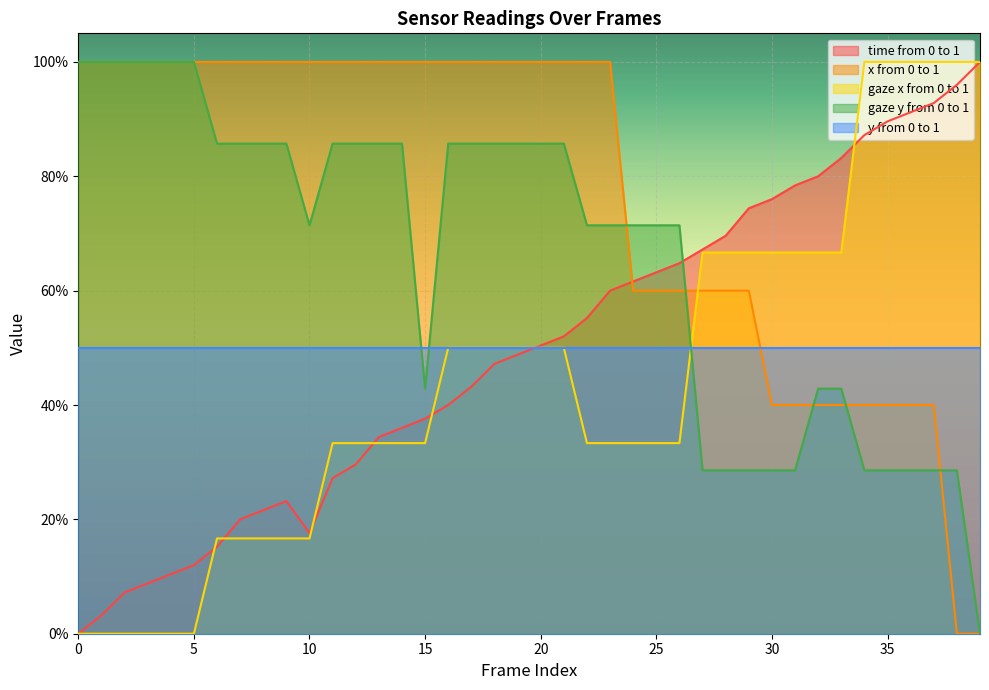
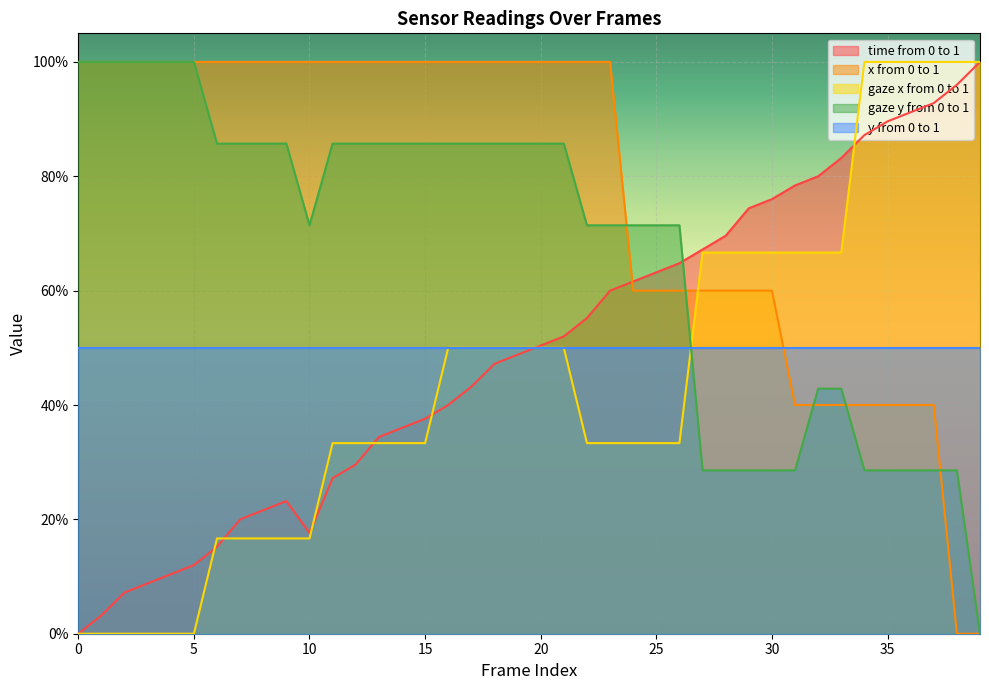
  {
    "time from 0 to 1": {
      "5": "12%",
      "10": "18%",
      "15": "38%",
      "25": "63%",
      "30": "76%"
    },
    "x from 0 to 1": {
      "10": "100%",
      "15": "100%",
      "20": "100%",
      "25": "60%",
-     "30": "40%",
+     "30": "60%",
      "35": "40%"
    },
    "gaze x from 0 to 1": {
      "5": "0%",
      "10": "17%",
      "15": "33%",
      "25": "33%",
      "30": "67%"
    },
    "gaze y from 0 to 1": {
      "10": "71%",
-     "15": "43%",
+     "15": "86%",
      "20": "86%",
      "25": "71%",
      "30": "29%",
      "35": "29%"
    },
    "y from 0 to 1": {
      "0": "50%",
      "5": "50%",
      "10": "50%",
      "15": "50%",
      "25": "50%",
      "30": "50%",
      "35": "50%"
    }
  }
